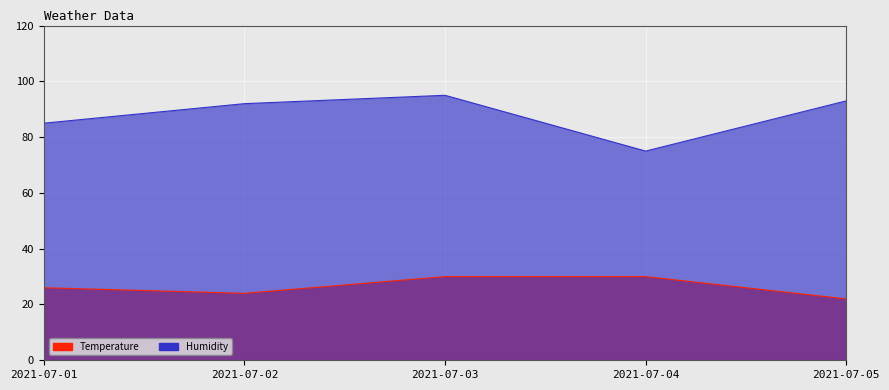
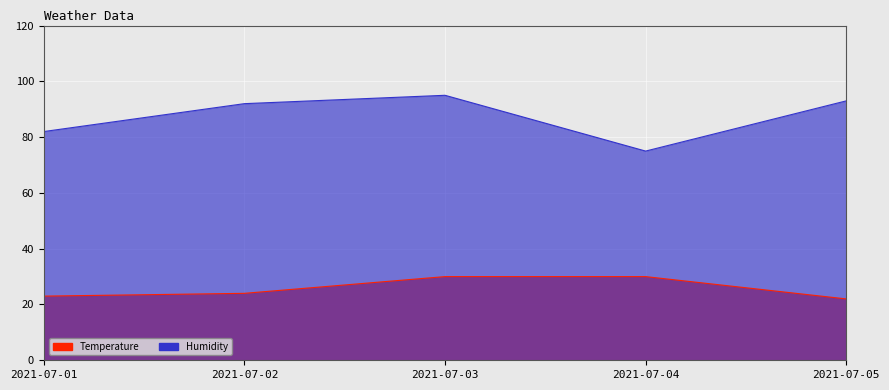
  {
    "Temperature": {
-     "2021-07-01": 26,
+     "2021-07-01": 23,
      "2021-07-02": 24,
      "2021-07-03": 30,
      "2021-07-04": 30,
      "2021-07-05": 22
    },
    "Humidity": {
-     "2021-07-01": 85,
+     "2021-07-01": 82,
      "2021-07-02": 92,
      "2021-07-03": 95,
      "2021-07-04": 75,
      "2021-07-05": 93
    }
  }
